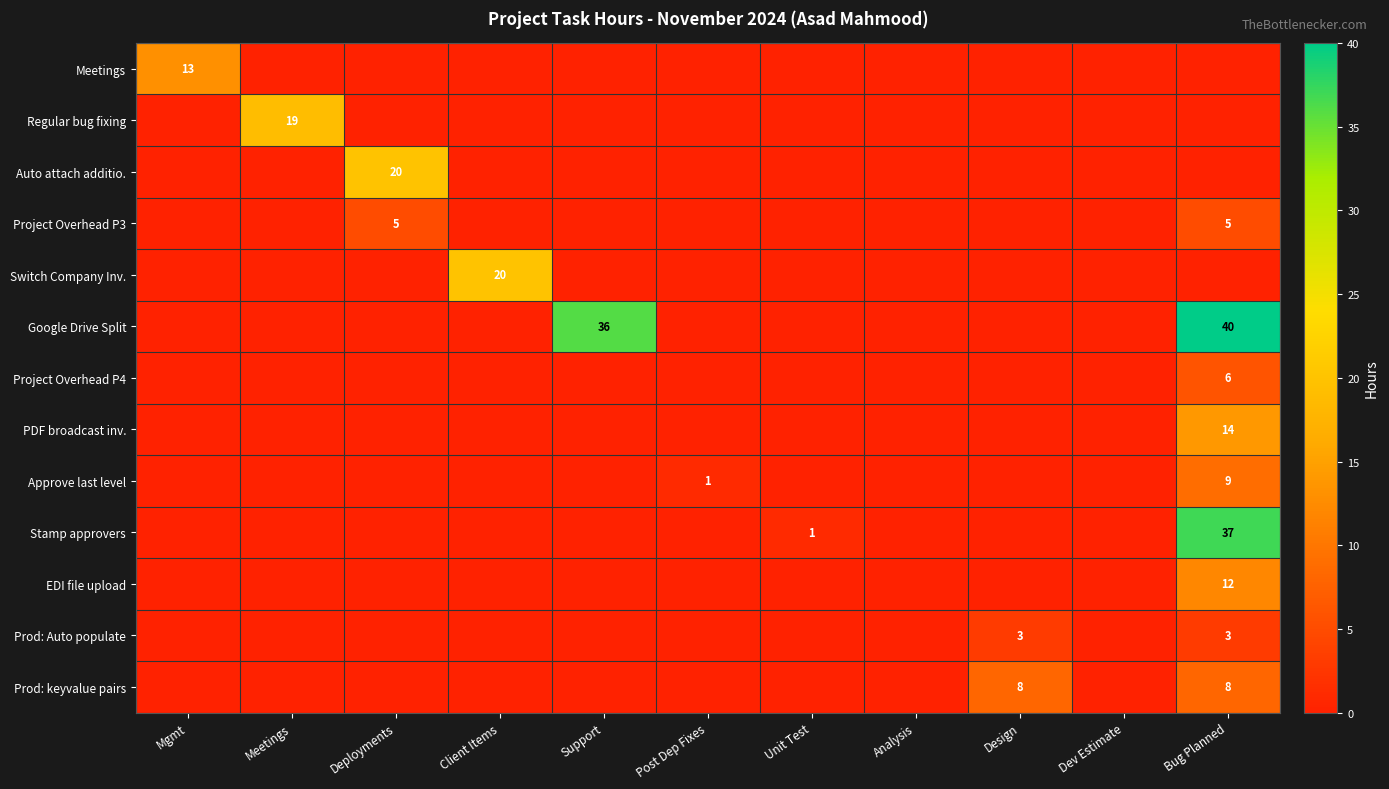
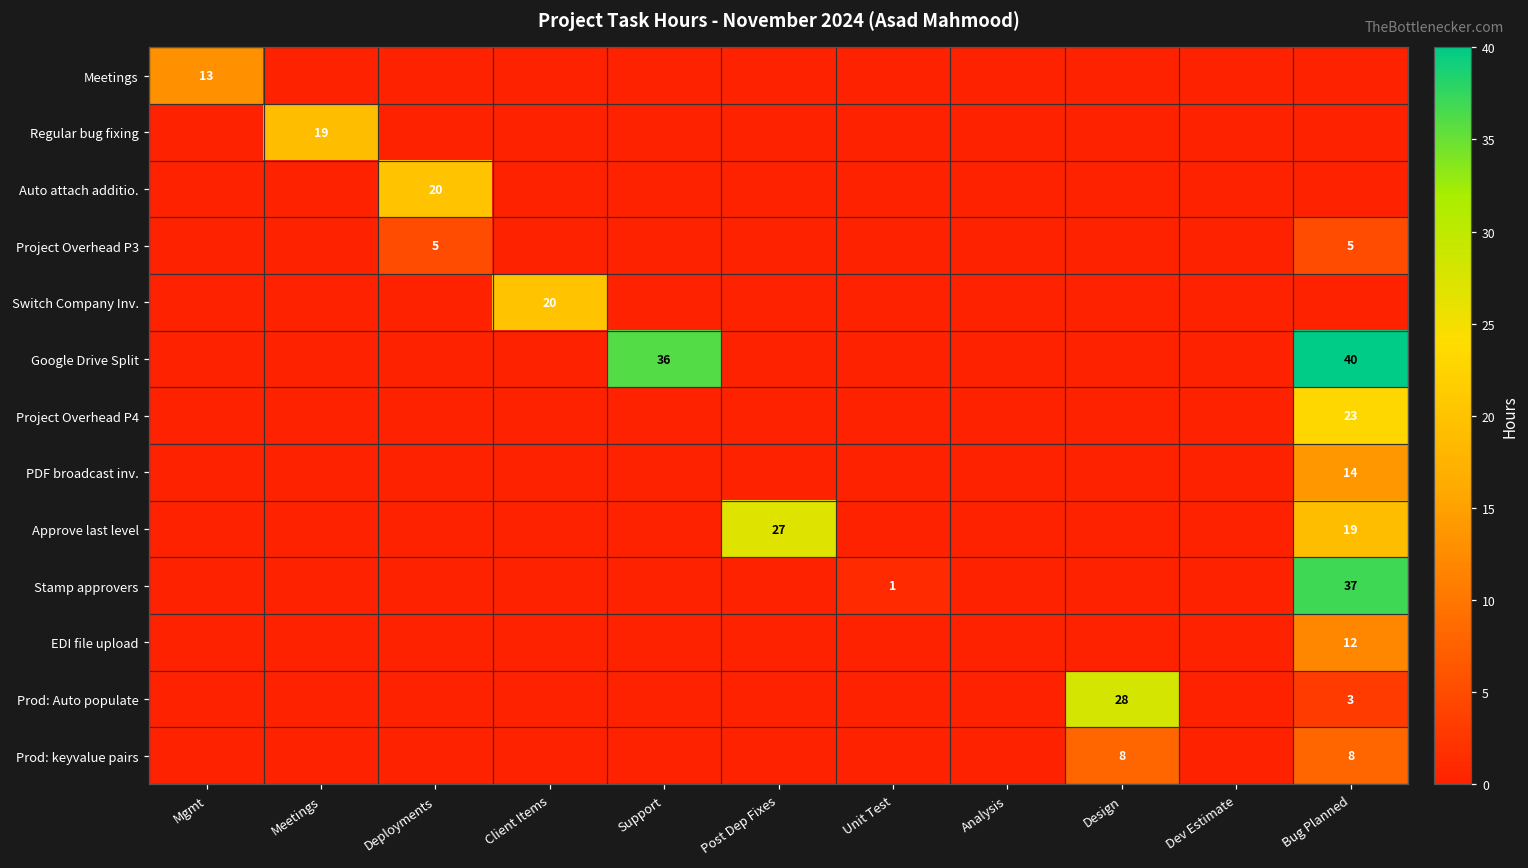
  {
    "Meetings": {
      "Mgmt": 13
    },
    "Regular bug fixing": {
      "Meetings": 19
    },
    "Auto attach additio.": {
      "Deployments": 20
    },
    "Project Overhead P3": {
      "Deployments": 5,
      "Bug Planned": 5
    },
    "Switch Company Inv.": {
      "Client Items": 20
    },
    "Google Drive Split": {
      "Support": 36,
      "Bug Planned": 40
    },
    "Project Overhead P4": {
-     "Bug Planned": 6
+     "Bug Planned": 23
    },
    "PDF broadcast inv.": {
      "Bug Planned": 14
    },
    "Approve last level": {
-     "Post Dep Fixes": 1,
-     "Bug Planned": 9
+     "Post Dep Fixes": 27,
+     "Bug Planned": 19
    },
    "Stamp approvers": {
      "Unit Test": 1,
      "Bug Planned": 37
    },
    "EDI file upload": {
      "Bug Planned": 12
    },
    "Prod: Auto populate": {
-     "Design": 3,
+     "Design": 28,
      "Bug Planned": 3
    },
    "Prod: keyvalue pairs": {
      "Design": 8,
      "Bug Planned": 8
    }
  }
